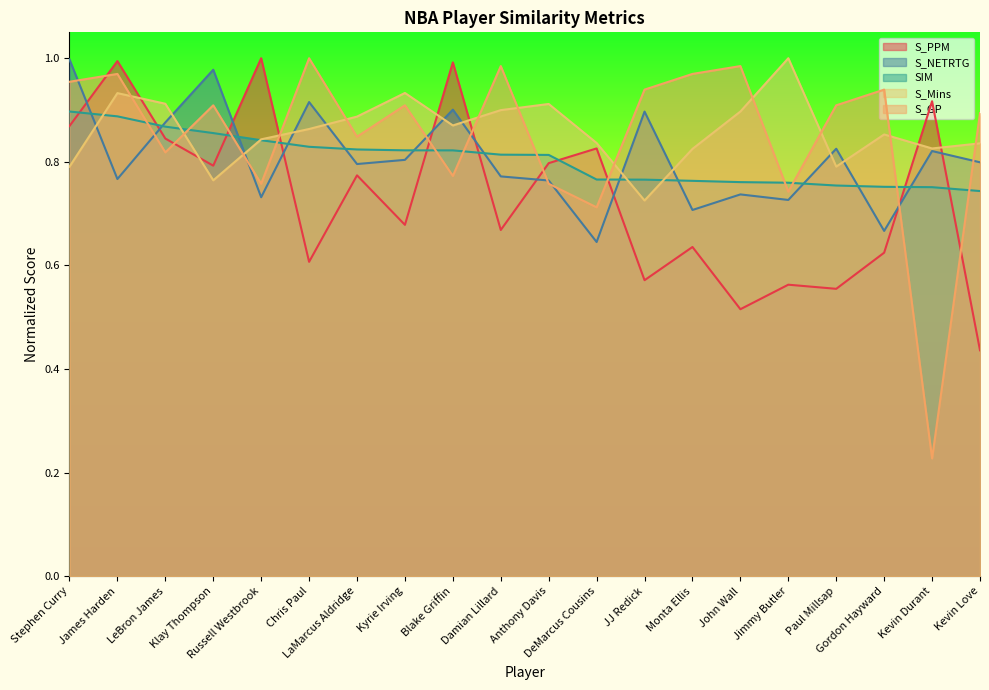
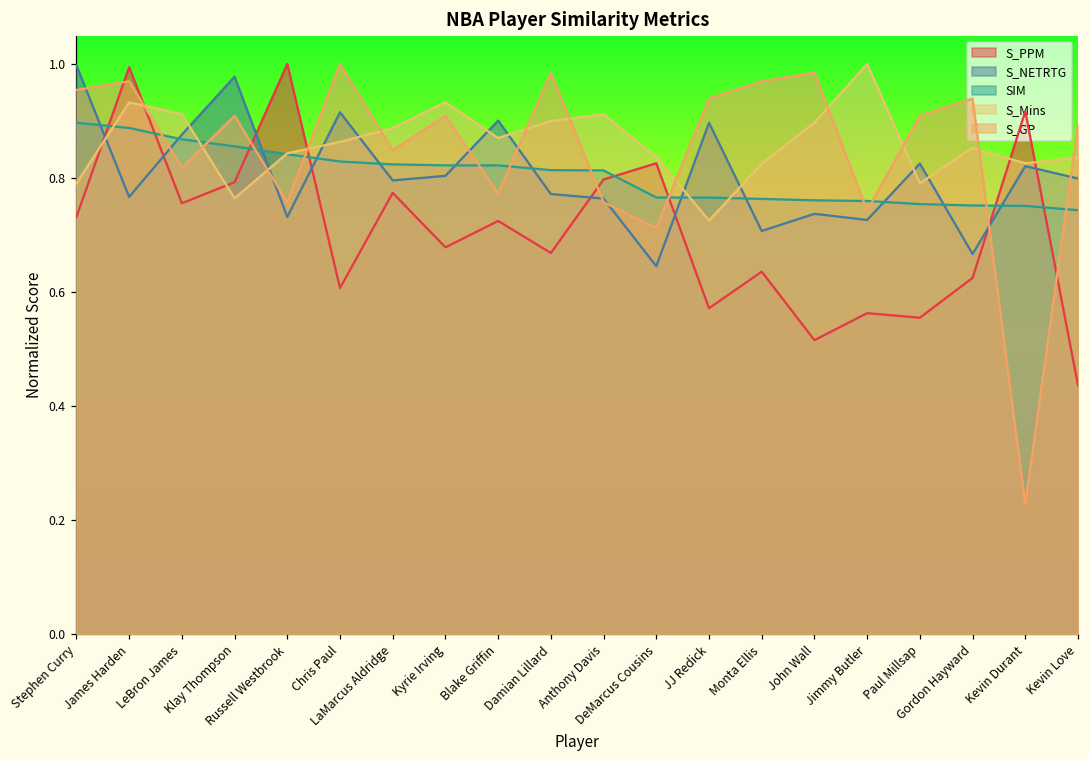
  {
    "S_PPM": {
-     "Stephen Curry": 0.87,
+     "Stephen Curry": 0.73,
      "James Harden": 0.99,
-     "LeBron James": 0.84,
+     "LeBron James": 0.76,
      "Klay Thompson": 0.79,
      "Russell Westbrook": 1.00,
      "Chris Paul": 0.61,
      "LaMarcus Aldridge": 0.77,
      "Kyrie Irving": 0.68,
-     "Blake Griffin": 0.99,
+     "Blake Griffin": 0.72,
      "Damian Lillard": 0.67,
      "Anthony Davis": 0.80,
      "DeMarcus Cousins": 0.83,
      "JJ Redick": 0.57,
      "Monta Ellis": 0.64,
      "John Wall": 0.52,
      "Jimmy Butler": 0.56,
      "Paul Millsap": 0.55,
      "Gordon Hayward": 0.62,
      "Kevin Love": 0.44
    }
  }
